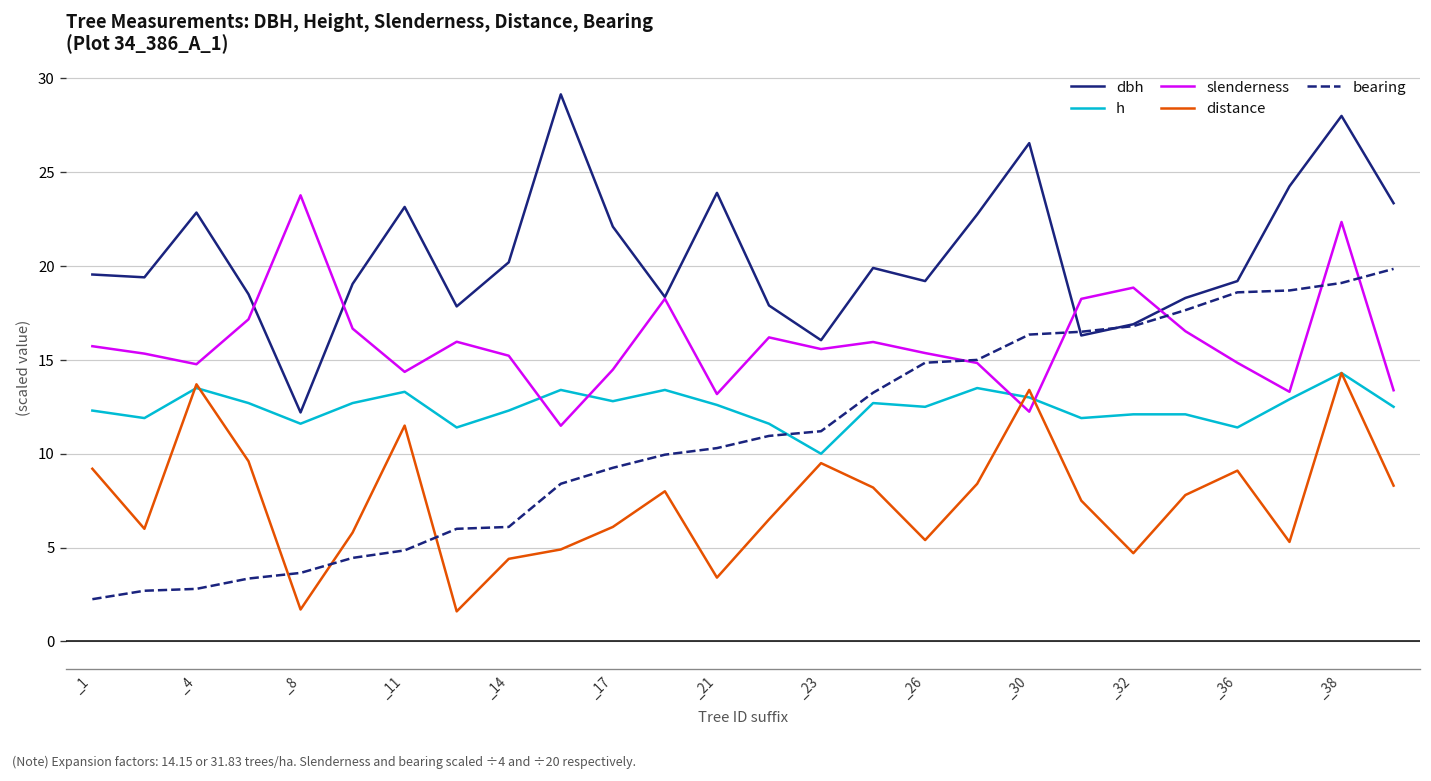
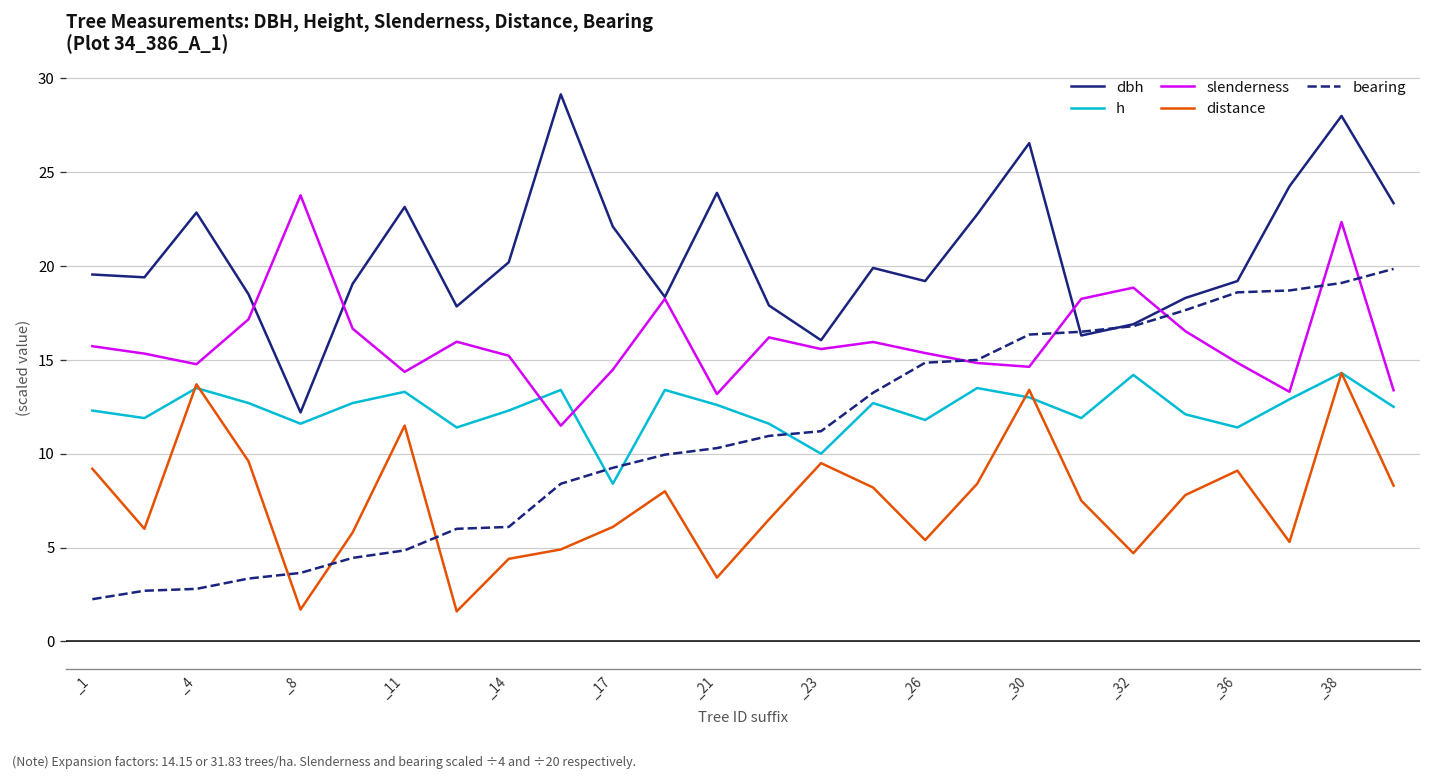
  {
    "h": {
      "_1": 12.3,
      "_4": 13.5,
      "_8": 11.6,
      "_11": 13.3,
      "_14": 12.3,
-     "_17": 12.8,
+     "_17": 8.4,
      "_21": 12.6,
      "_23": 10.0,
-     "_26": 12.5,
+     "_26": 11.8,
      "_30": 13.0,
-     "_32": 12.1,
+     "_32": 14.2,
      "_36": 11.4
    },
    "slenderness": {
      "_1": 15.7,
      "_4": 14.8,
      "_8": 23.8,
      "_11": 14.4,
      "_14": 15.2,
      "_17": 14.5,
      "_21": 13.2,
      "_23": 15.6,
      "_26": 15.4,
-     "_30": 12.2,
+     "_30": 14.6,
      "_32": 18.9,
      "_36": 14.8,
      "_38": 22.4
    },
    "distance": {
      "_1": 9.2,
      "_4": 13.7,
      "_8": 1.7,
      "_11": 11.5,
      "_14": 4.4,
      "_17": 6.1,
      "_21": 3.4,
      "_23": 9.5,
      "_26": 5.4,
      "_30": 13.4,
      "_32": 4.7,
      "_36": 9.1
    }
  }
